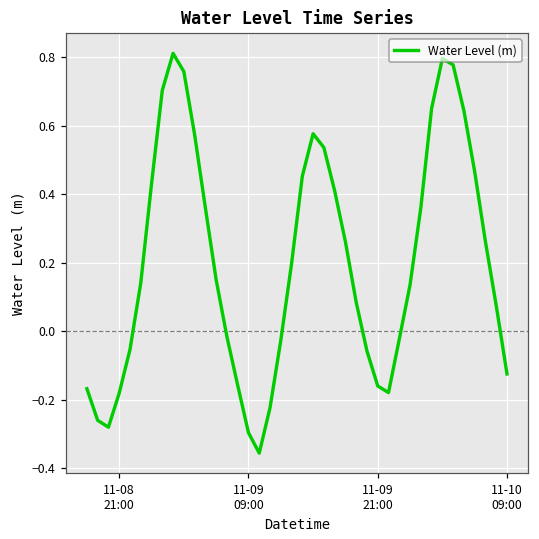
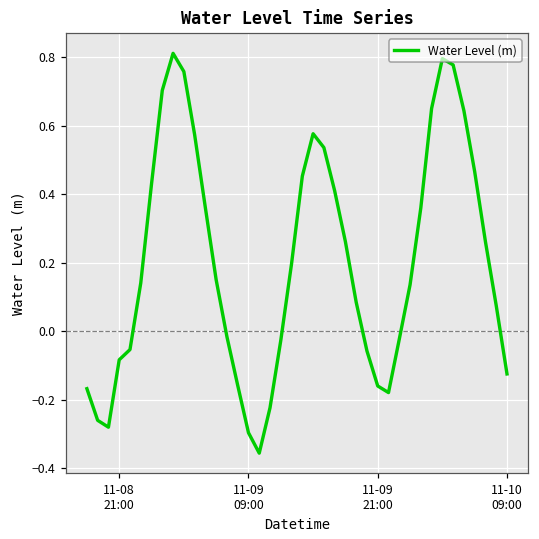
  {
-   "11-08 21:00": -0.18,
+   "11-08 21:00": -0.08,
    "11-09 09:00": -0.30,
    "11-09 21:00": -0.16,
    "11-10 09:00": -0.12
  }
